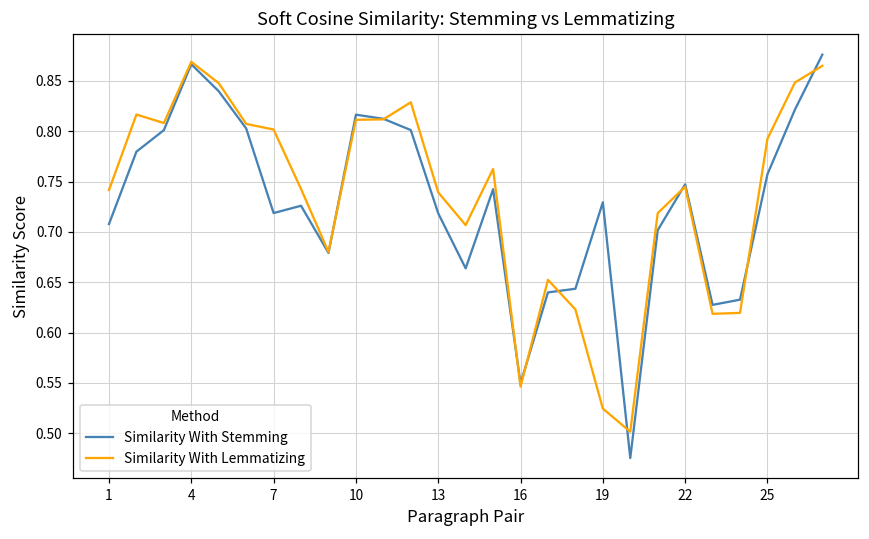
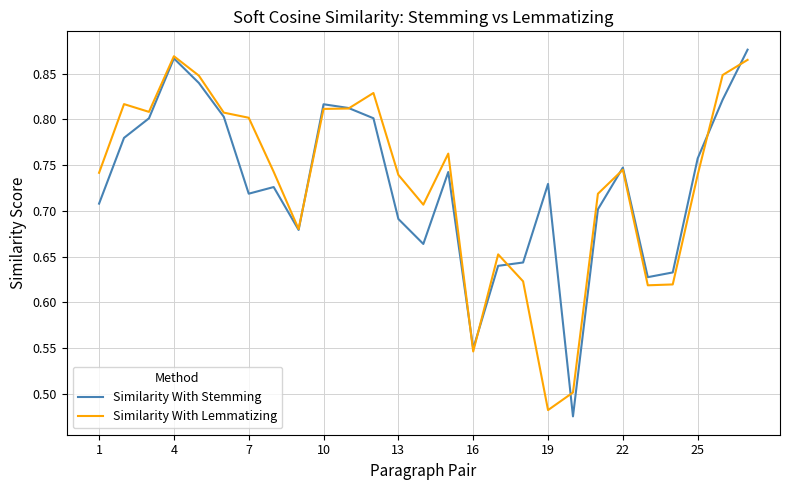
  {
    "Similarity With Stemming": {
      "1": 0.71,
      "7": 0.72,
      "10": 0.82,
-     "13": 0.72,
+     "13": 0.69,
      "16": 0.55,
      "19": 0.73,
      "25": 0.76
    },
    "Similarity With Lemmatizing": {
      "1": 0.74,
      "7": 0.80,
      "10": 0.81,
      "13": 0.74,
      "16": 0.55,
-     "19": 0.52,
-     "25": 0.79
+     "19": 0.48,
+     "25": 0.74
    }
  }
